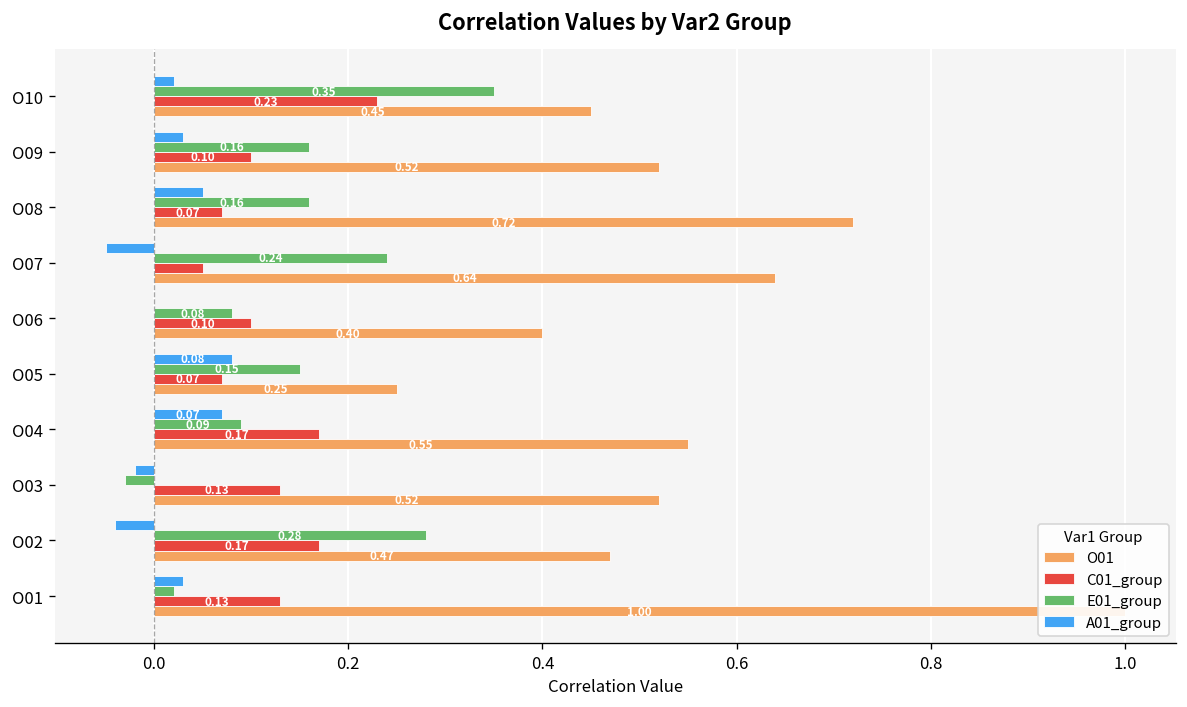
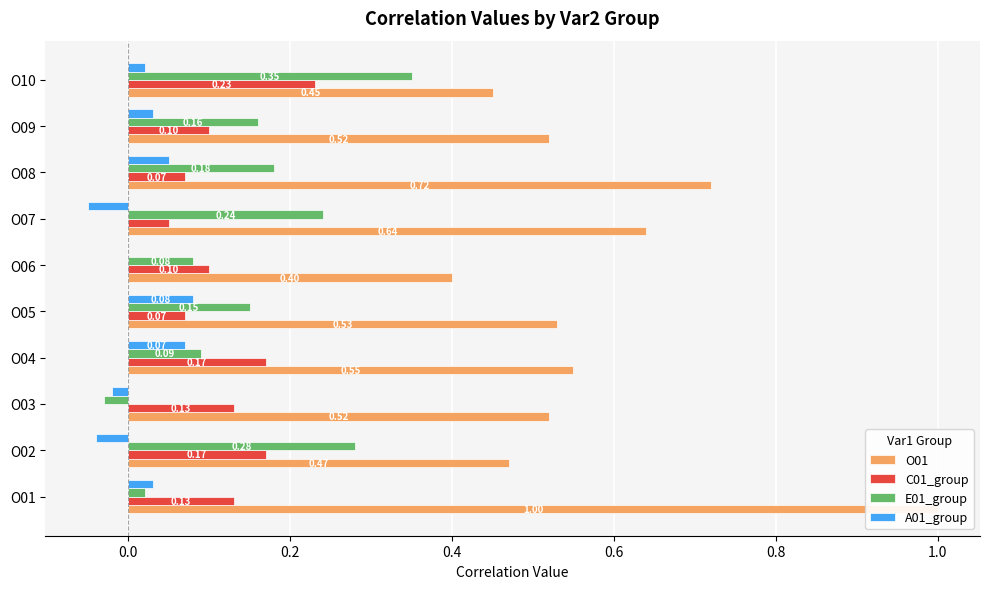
  {
    "O01": {
      "O10": 0.45,
      "O09": 0.52,
      "O08": 0.72,
      "O07": 0.64,
      "O06": 0.40,
-     "O05": 0.25,
+     "O05": 0.53,
      "O04": 0.55,
      "O03": 0.52,
      "O02": 0.47
    },
    "C01_group": {
      "O10": 0.23,
      "O09": 0.10,
      "O08": 0.07,
      "O06": 0.10,
      "O05": 0.07,
      "O04": 0.17,
      "O03": 0.13,
      "O02": 0.17,
      "O01": 0.13
    },
    "E01_group": {
      "O10": 0.35,
      "O09": 0.16,
-     "O08": 0.16,
+     "O08": 0.18,
      "O07": 0.24,
      "O05": 0.15,
      "O04": 0.09,
      "O02": 0.28
    },
    "A01_group": {
      "O05": 0.08,
      "O04": 0.07
    }
  }
